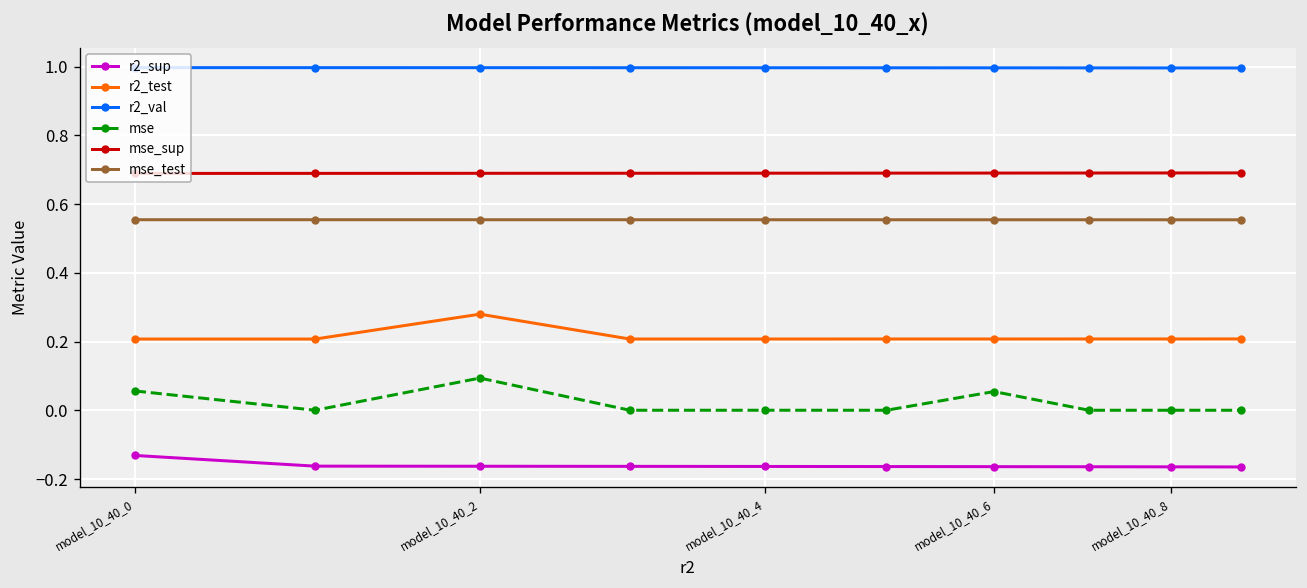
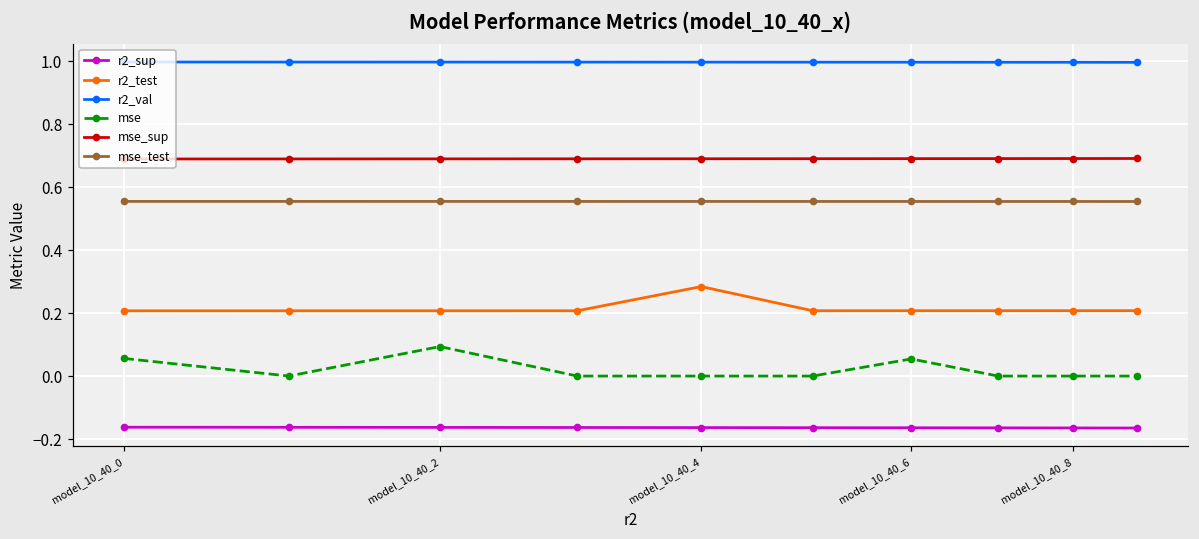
  {
    "r2_sup": {
-     "model_10_40_0": -0.13,
+     "model_10_40_0": -0.16,
      "model_10_40_2": -0.16,
      "model_10_40_4": -0.16,
      "model_10_40_6": -0.16,
      "model_10_40_8": -0.16
    },
    "r2_test": {
      "model_10_40_0": 0.21,
-     "model_10_40_2": 0.28,
-     "model_10_40_4": 0.21,
+     "model_10_40_2": 0.21,
+     "model_10_40_4": 0.28,
      "model_10_40_6": 0.21,
      "model_10_40_8": 0.21
    },
    "r2_val": {
      "model_10_40_2": 1.00,
      "model_10_40_4": 1.00,
      "model_10_40_6": 1.00,
      "model_10_40_8": 1.00
    },
    "mse": {
      "model_10_40_0": 0.06,
      "model_10_40_2": 0.09,
      "model_10_40_4": 0.00,
      "model_10_40_6": 0.06,
      "model_10_40_8": 0.00
    },
    "mse_sup": {
      "model_10_40_0": 0.69,
      "model_10_40_2": 0.69,
      "model_10_40_4": 0.69,
      "model_10_40_6": 0.69,
      "model_10_40_8": 0.69
    },
    "mse_test": {
      "model_10_40_0": 0.55,
      "model_10_40_2": 0.55,
      "model_10_40_4": 0.55,
      "model_10_40_6": 0.55,
      "model_10_40_8": 0.55
    }
  }
